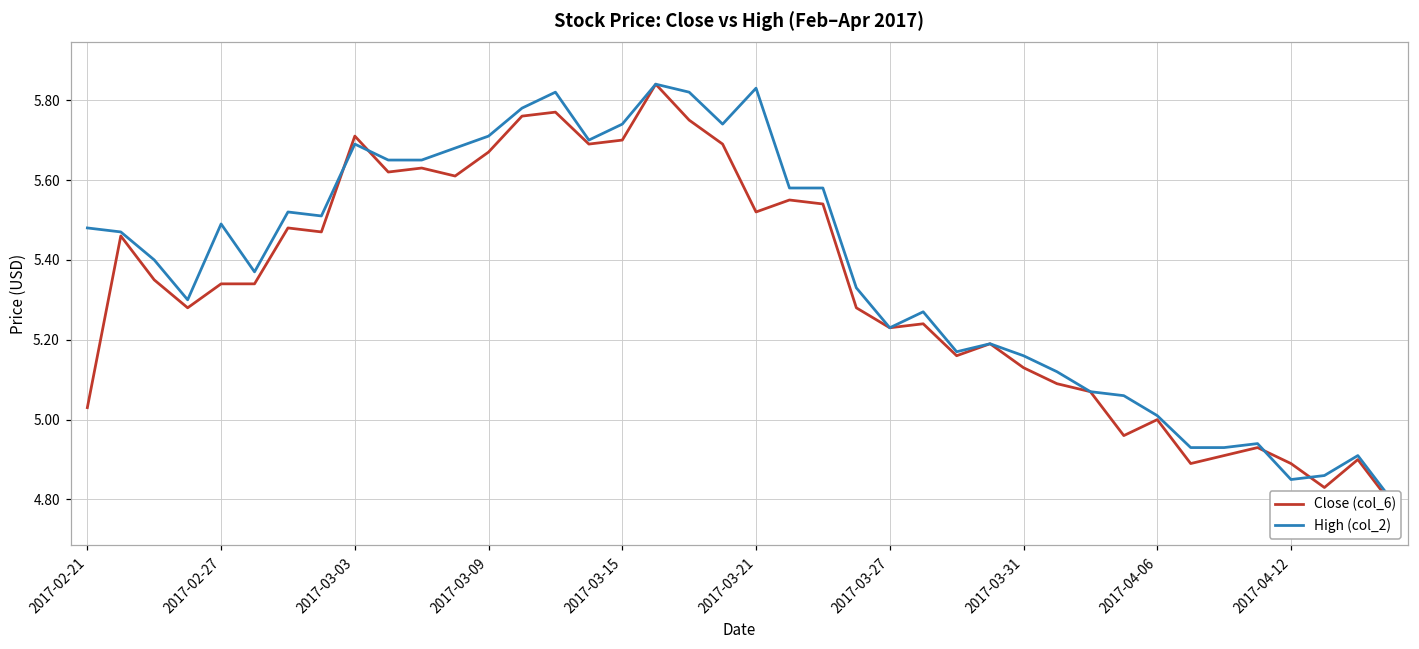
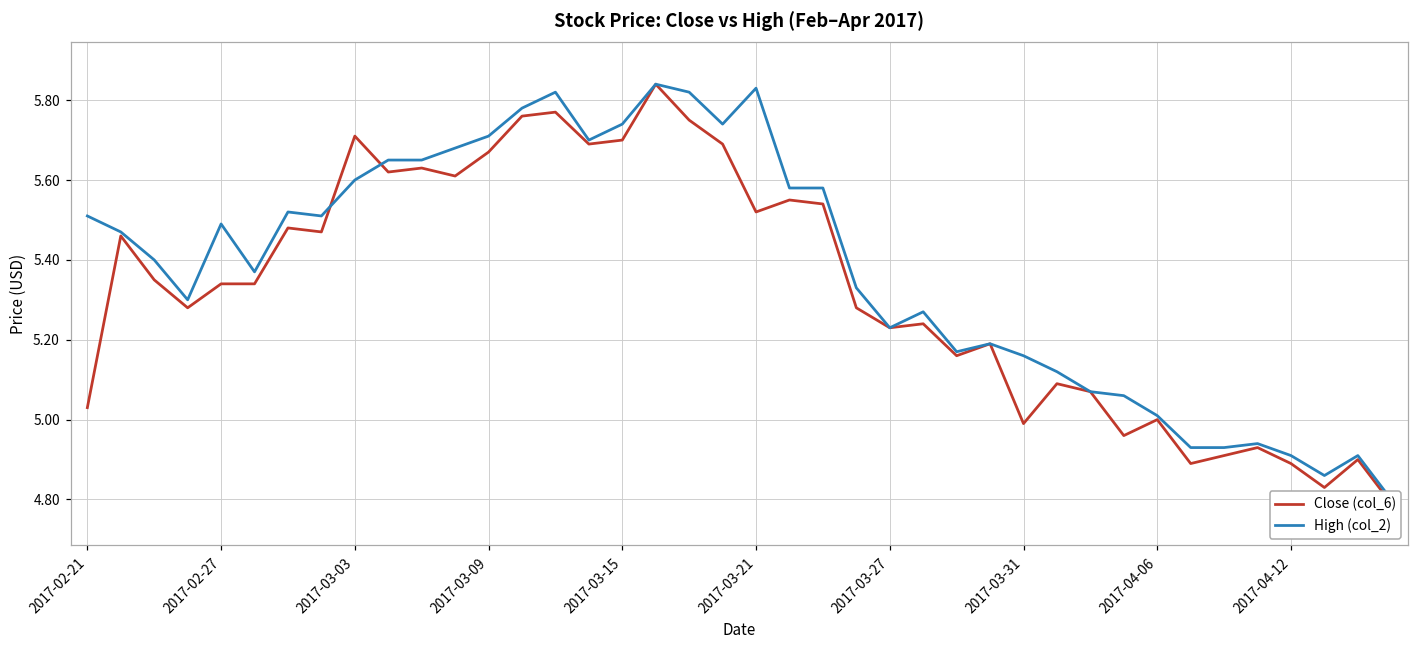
  {
    "Close (col_6)": {
      "2017-02-21": 5.03,
      "2017-02-27": 5.34,
      "2017-03-03": 5.71,
      "2017-03-09": 5.67,
      "2017-03-15": 5.70,
      "2017-03-21": 5.52,
-     "2017-03-31": 5.13,
+     "2017-03-31": 4.99,
      "2017-04-06": 5.00,
      "2017-04-12": 4.89
    },
    "High (col_2)": {
-     "2017-02-21": 5.48,
+     "2017-02-21": 5.51,
      "2017-02-27": 5.49,
-     "2017-03-03": 5.69,
+     "2017-03-03": 5.60,
      "2017-03-09": 5.71,
      "2017-03-15": 5.74,
      "2017-03-21": 5.83,
      "2017-03-31": 5.16,
      "2017-04-06": 5.01,
-     "2017-04-12": 4.85
+     "2017-04-12": 4.91
    }
  }
